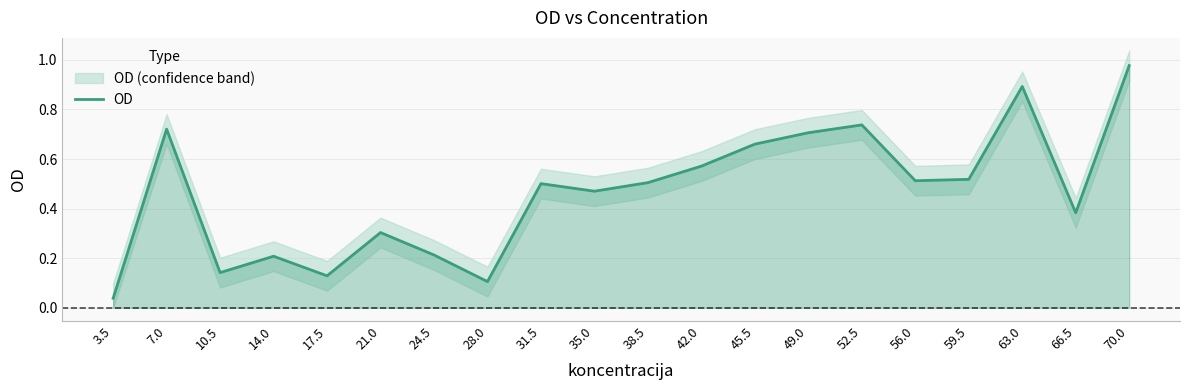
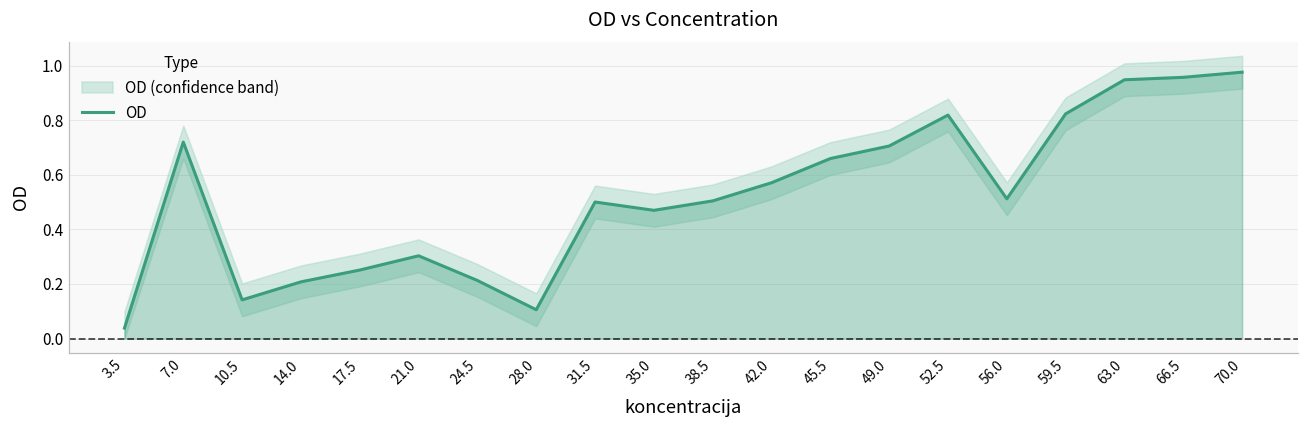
  {
    "OD": {
      "3.5": 0.04,
      "7.0": 0.72,
      "10.5": 0.14,
      "14.0": 0.21,
-     "17.5": 0.13,
+     "17.5": 0.25,
      "21.0": 0.30,
      "24.5": 0.21,
      "28.0": 0.11,
      "31.5": 0.50,
      "35.0": 0.47,
      "38.5": 0.50,
      "42.0": 0.57,
      "45.5": 0.66,
      "49.0": 0.71,
-     "52.5": 0.74,
+     "52.5": 0.82,
      "56.0": 0.51,
-     "59.5": 0.52,
-     "63.0": 0.89,
-     "66.5": 0.38,
+     "59.5": 0.82,
+     "63.0": 0.95,
+     "66.5": 0.96,
      "70.0": 0.98
    },
    "OD (confidence band)": {
      "3.5": 0.10
    }
  }
